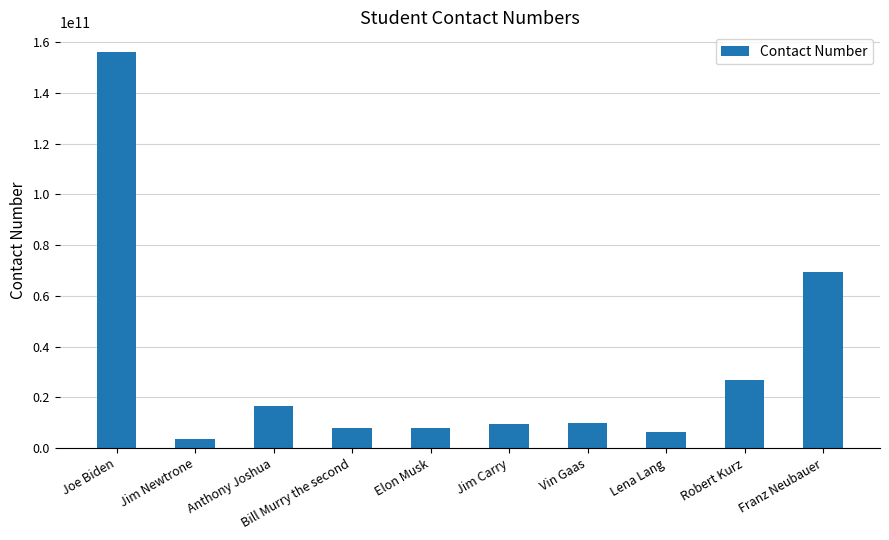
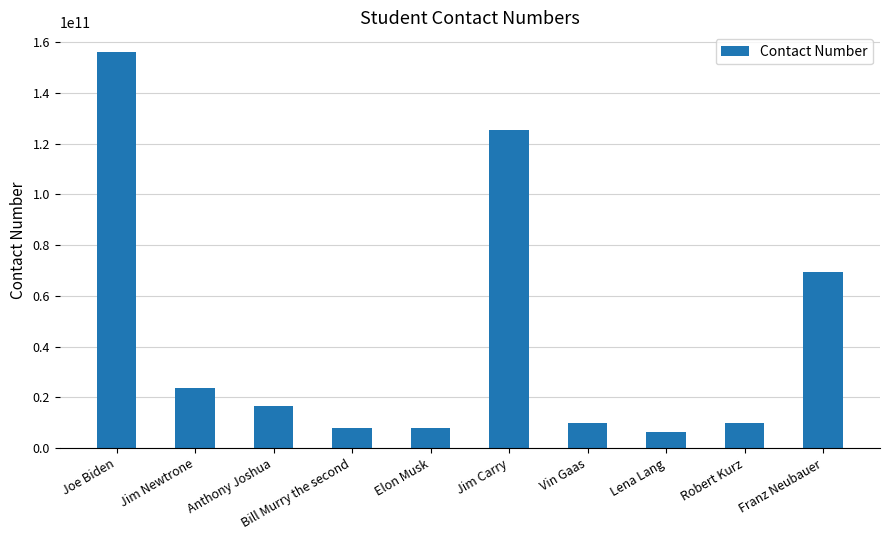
  {
    "Joe Biden": 156000000000,
-   "Jim Newtrone": 4000000000,
+   "Jim Newtrone": 24000000000,
    "Anthony Joshua": 17000000000,
    "Bill Murry the second": 8000000000,
    "Elon Musk": 8000000000,
-   "Jim Carry": 9000000000,
+   "Jim Carry": 126000000000,
    "Vin Gaas": 10000000000,
    "Lena Lang": 6000000000,
-   "Robert Kurz": 27000000000,
+   "Robert Kurz": 10000000000,
    "Franz Neubauer": 69000000000
  }
